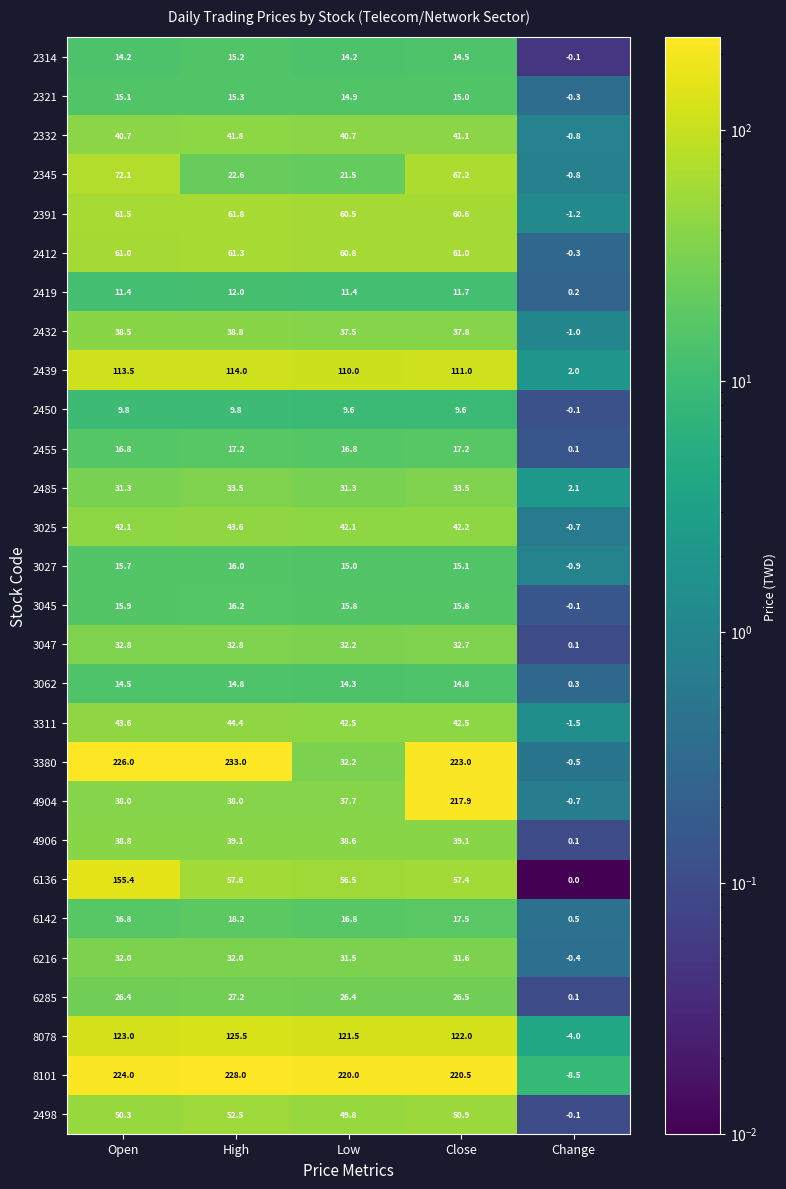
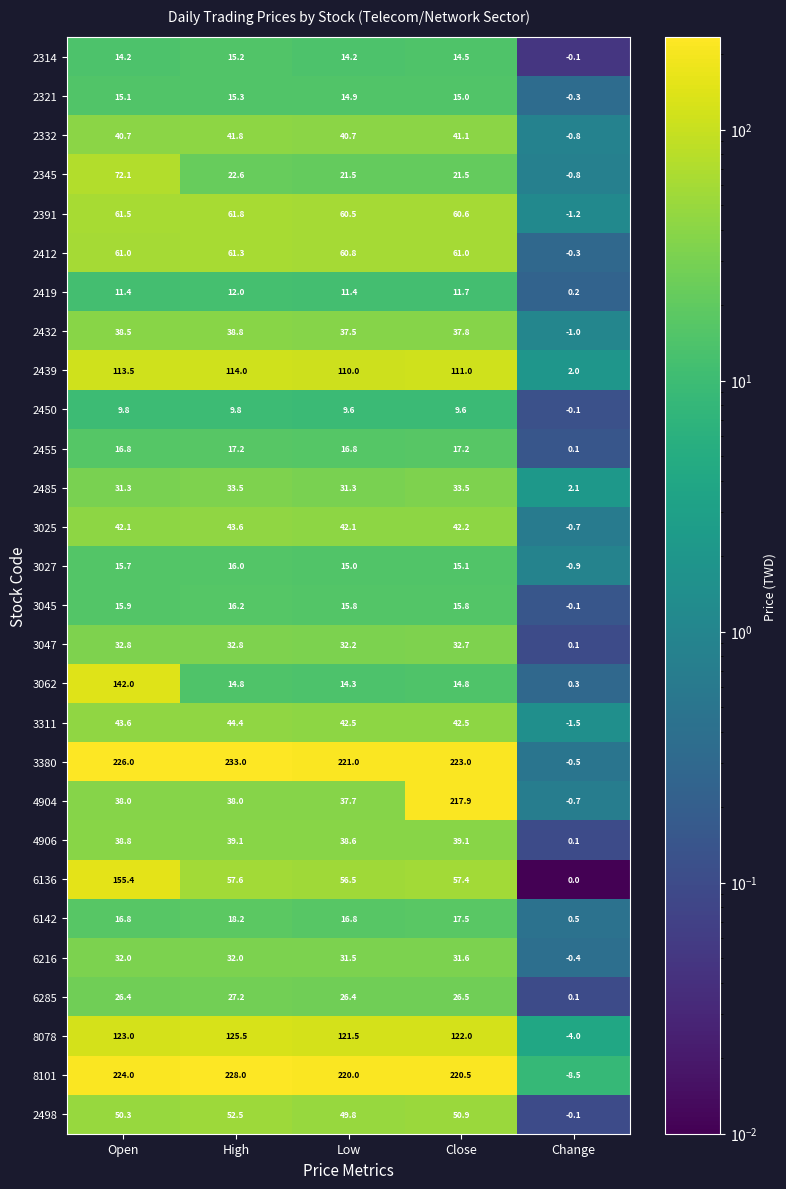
  {
    "2314": {
      "Open": 14.2,
      "High": 15.2,
      "Low": 14.2,
      "Close": 14.5,
      "Change": -0.1
    },
    "2321": {
      "Open": 15.1,
      "High": 15.3,
      "Low": 14.9,
      "Close": 15.0,
      "Change": -0.3
    },
    "2332": {
      "Open": 40.7,
      "High": 41.8,
      "Low": 40.7,
      "Close": 41.1,
      "Change": -0.8
    },
    "2345": {
      "Open": 72.1,
      "High": 22.6,
      "Low": 21.5,
-     "Close": 67.2,
+     "Close": 21.5,
      "Change": -0.8
    },
    "2391": {
      "Open": 61.5,
      "High": 61.8,
      "Low": 60.5,
      "Close": 60.6,
      "Change": -1.2
    },
    "2412": {
      "Open": 61.0,
      "High": 61.3,
      "Low": 60.8,
      "Close": 61.0,
      "Change": -0.3
    },
    "2419": {
      "Open": 11.4,
      "High": 12.0,
      "Low": 11.4,
      "Close": 11.7,
      "Change": 0.2
    },
    "2432": {
      "Open": 38.5,
      "High": 38.8,
      "Low": 37.5,
      "Close": 37.8,
      "Change": -1.0
    },
    "2439": {
      "Open": 113.5,
      "High": 114.0,
      "Low": 110.0,
      "Close": 111.0,
      "Change": 2.0
    },
    "2450": {
      "Open": 9.8,
      "High": 9.8,
      "Low": 9.6,
      "Close": 9.6,
      "Change": -0.1
    },
    "2455": {
      "Open": 16.8,
      "High": 17.2,
      "Low": 16.8,
      "Close": 17.2,
      "Change": 0.1
    },
    "2485": {
      "Open": 31.3,
      "High": 33.5,
      "Low": 31.3,
      "Close": 33.5,
      "Change": 2.1
    },
    "3025": {
      "Open": 42.1,
      "High": 43.6,
      "Low": 42.1,
      "Close": 42.2,
      "Change": -0.7
    },
    "3027": {
      "Open": 15.7,
      "High": 16.0,
      "Low": 15.0,
      "Close": 15.1,
      "Change": -0.9
    },
    "3045": {
      "Open": 15.9,
      "High": 16.2,
      "Low": 15.8,
      "Close": 15.8,
      "Change": -0.1
    },
    "3047": {
      "Open": 32.8,
      "High": 32.8,
      "Low": 32.2,
      "Close": 32.7,
      "Change": 0.1
    },
    "3062": {
-     "Open": 14.5,
+     "Open": 142.0,
      "High": 14.8,
      "Low": 14.3,
      "Close": 14.8,
      "Change": 0.3
    },
    "3311": {
      "Open": 43.6,
      "High": 44.4,
      "Low": 42.5,
      "Close": 42.5,
      "Change": -1.5
    },
    "3380": {
      "Open": 226.0,
      "High": 233.0,
-     "Low": 32.2,
+     "Low": 221.0,
      "Close": 223.0,
      "Change": -0.5
    },
    "4904": {
      "Open": 38.0,
      "High": 38.0,
      "Low": 37.7,
      "Close": 217.9,
      "Change": -0.7
    },
    "4906": {
      "Open": 38.8,
      "High": 39.1,
      "Low": 38.6,
      "Close": 39.1,
      "Change": 0.1
    },
    "6136": {
      "Open": 155.4,
      "High": 57.6,
      "Low": 56.5,
      "Close": 57.4,
      "Change": 0.0
    },
    "6142": {
      "Open": 16.8,
      "High": 18.2,
      "Low": 16.8,
      "Close": 17.5,
      "Change": 0.5
    },
    "6216": {
      "Open": 32.0,
      "High": 32.0,
      "Low": 31.5,
      "Close": 31.6,
      "Change": -0.4
    },
    "6285": {
      "Open": 26.4,
      "High": 27.2,
      "Low": 26.4,
      "Close": 26.5,
      "Change": 0.1
    },
    "8078": {
      "Open": 123.0,
      "High": 125.5,
      "Low": 121.5,
      "Close": 122.0,
      "Change": -4.0
    },
    "8101": {
      "Open": 224.0,
      "High": 228.0,
      "Low": 220.0,
      "Close": 220.5,
      "Change": -8.5
    },
    "2498": {
      "Open": 50.3,
      "High": 52.5,
      "Low": 49.8,
      "Close": 50.9,
      "Change": -0.1
    }
  }
